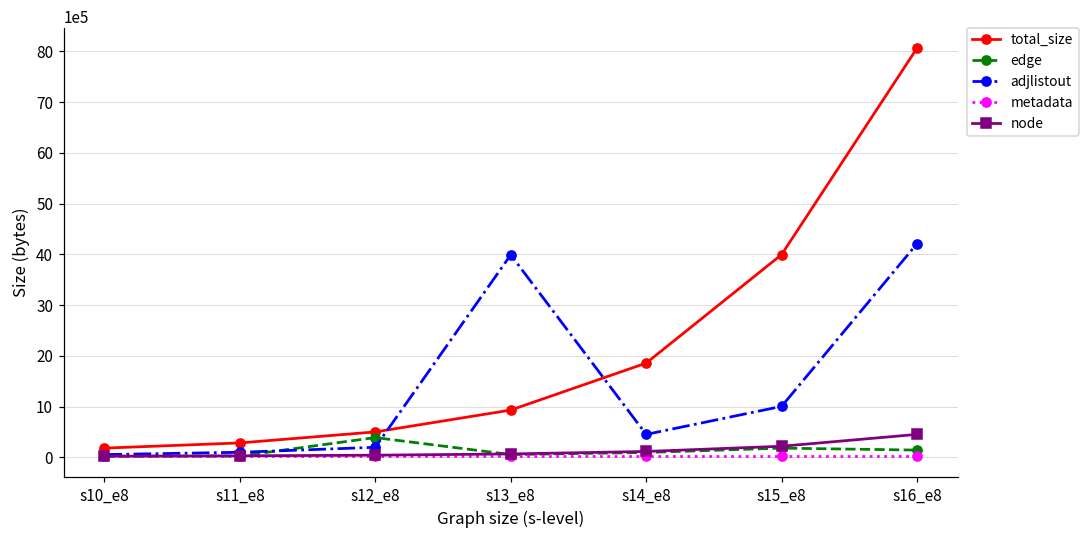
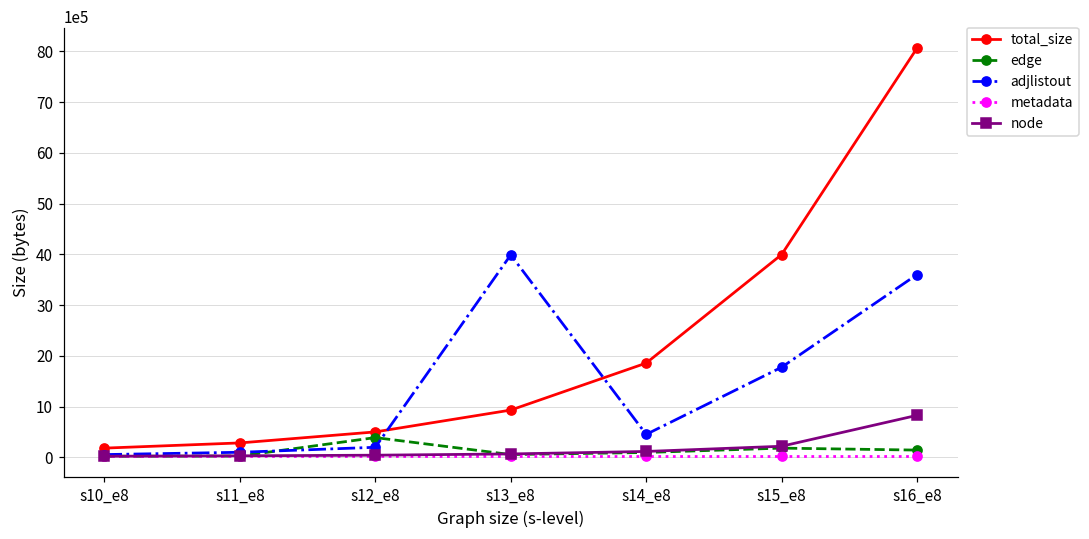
  {
    "total_size": {
      "s10_e8": 200000,
      "s11_e8": 300000,
      "s12_e8": 500000,
      "s13_e8": 900000,
      "s14_e8": 1900000,
      "s15_e8": 4000000,
      "s16_e8": 8100000
    },
    "edge": {
      "s12_e8": 400000,
      "s16_e8": 100000
    },
    "adjlistout": {
      "s11_e8": 100000,
      "s12_e8": 200000,
      "s13_e8": 4000000,
      "s14_e8": 500000,
-     "s15_e8": 1000000,
-     "s16_e8": 4200000
+     "s15_e8": 1800000,
+     "s16_e8": 3600000
    },
    "metadata": {
      "s14_e8": 0,
      "s15_e8": 0,
      "s16_e8": 0
    },
    "node": {
-     "s16_e8": 500000
+     "s16_e8": 800000
    }
  }
